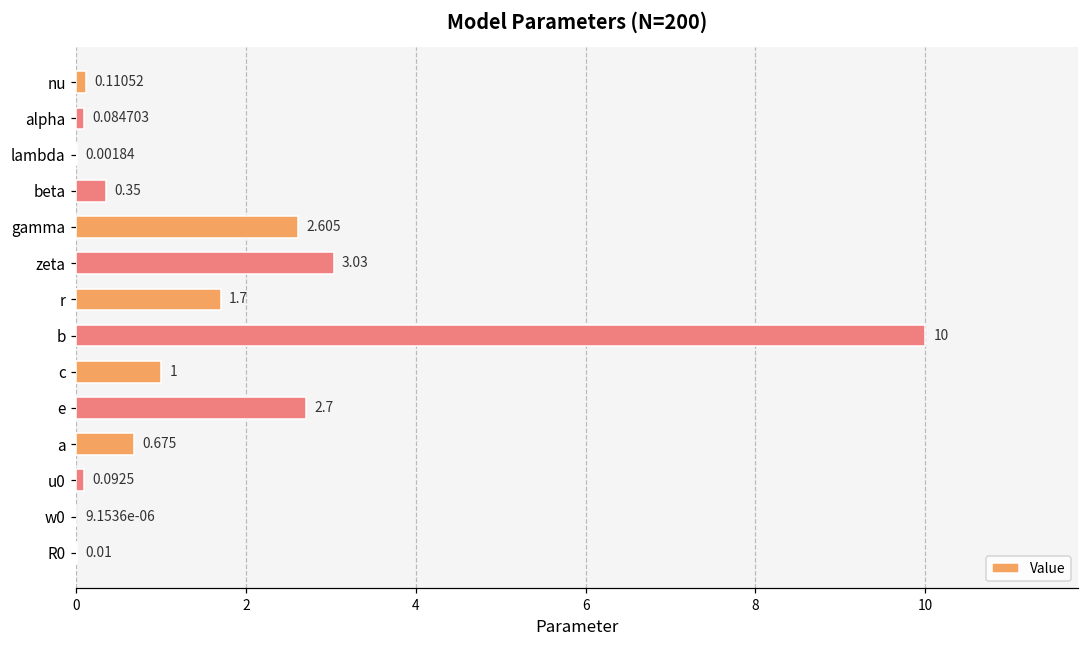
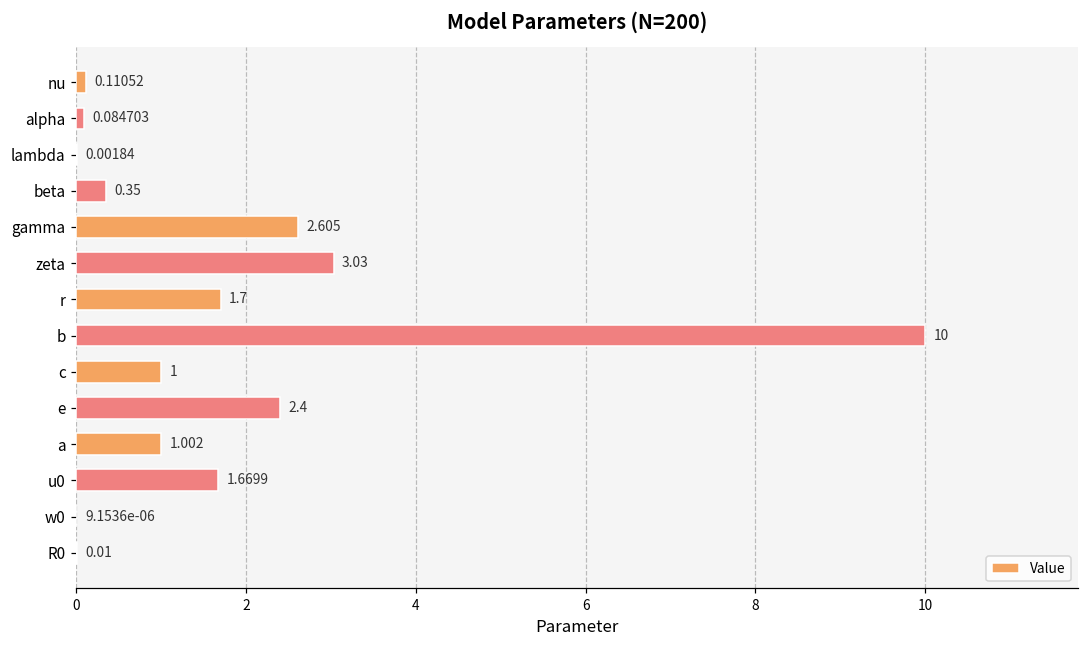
  {
    "nu": "0.11052",
    "alpha": "0.084703",
    "lambda": "0.00184",
    "beta": "0.35",
    "gamma": "2.605",
    "zeta": "3.03",
    "r": "1.7",
    "b": "10",
    "c": "1",
-   "e": "2.7",
-   "a": "0.675",
-   "u0": "0.0925",
+   "e": "2.4",
+   "a": "1.002",
+   "u0": "1.6699",
    "w0": "9.1536e-06",
    "R0": "0.01"
  }
